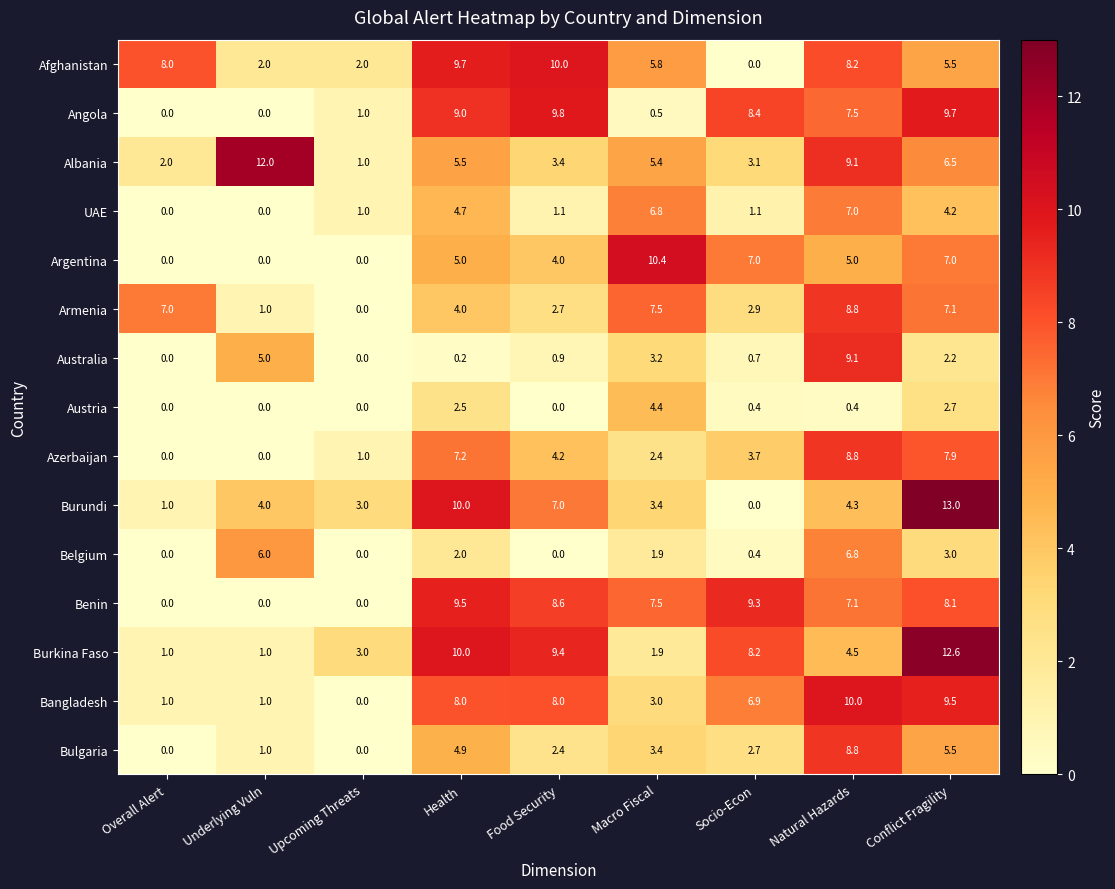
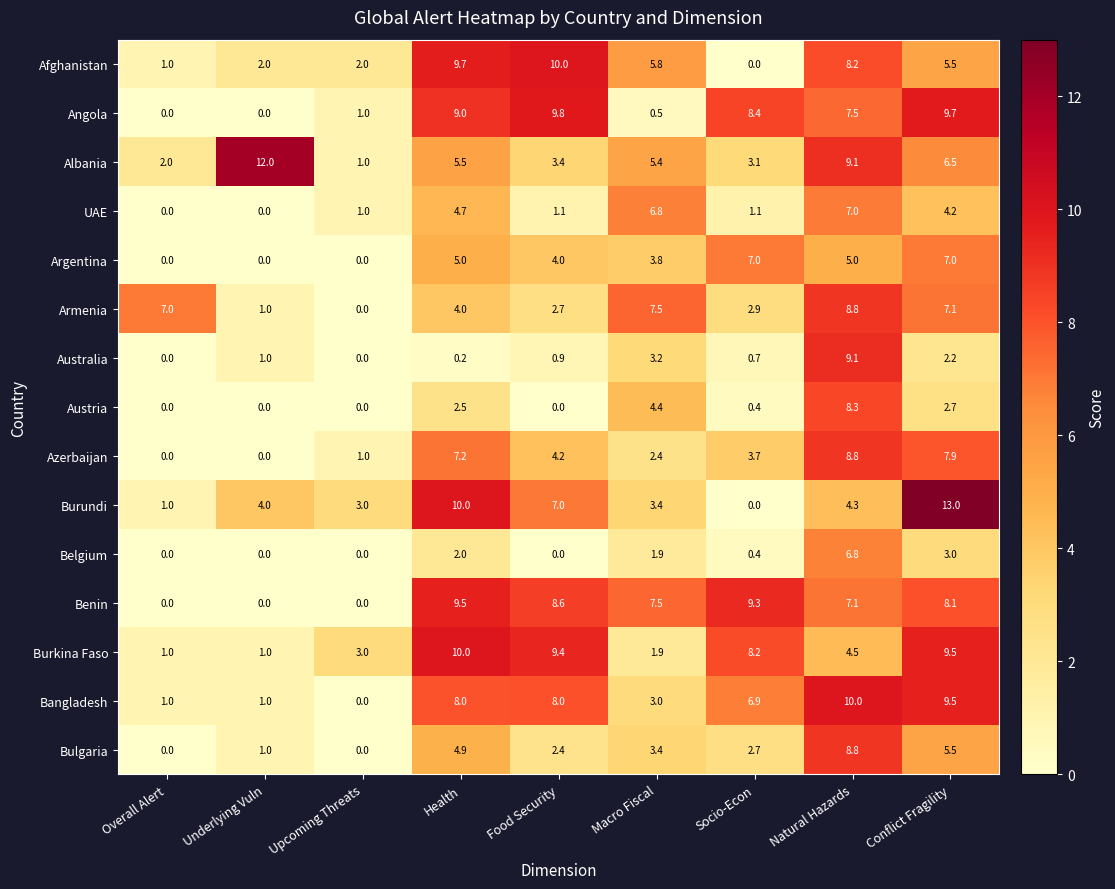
  {
    "Afghanistan": {
-     "Overall Alert": 8.0,
+     "Overall Alert": 1.0,
      "Underlying Vuln": 2.0,
      "Upcoming Threats": 2.0,
      "Health": 9.7,
      "Food Security": 10.0,
      "Macro Fiscal": 5.8,
      "Socio-Econ": 0.0,
      "Natural Hazards": 8.2,
      "Conflict Fragility": 5.5
    },
    "Angola": {
      "Overall Alert": 0.0,
      "Underlying Vuln": 0.0,
      "Upcoming Threats": 1.0,
      "Health": 9.0,
      "Food Security": 9.8,
      "Macro Fiscal": 0.5,
      "Socio-Econ": 8.4,
      "Natural Hazards": 7.5,
      "Conflict Fragility": 9.7
    },
    "Albania": {
      "Overall Alert": 2.0,
      "Underlying Vuln": 12.0,
      "Upcoming Threats": 1.0,
      "Health": 5.5,
      "Food Security": 3.4,
      "Macro Fiscal": 5.4,
      "Socio-Econ": 3.1,
      "Natural Hazards": 9.1,
      "Conflict Fragility": 6.5
    },
    "UAE": {
      "Overall Alert": 0.0,
      "Underlying Vuln": 0.0,
      "Upcoming Threats": 1.0,
      "Health": 4.7,
      "Food Security": 1.1,
      "Macro Fiscal": 6.8,
      "Socio-Econ": 1.1,
      "Natural Hazards": 7.0,
      "Conflict Fragility": 4.2
    },
    "Argentina": {
      "Overall Alert": 0.0,
      "Underlying Vuln": 0.0,
      "Upcoming Threats": 0.0,
      "Health": 5.0,
      "Food Security": 4.0,
-     "Macro Fiscal": 10.4,
+     "Macro Fiscal": 3.8,
      "Socio-Econ": 7.0,
      "Natural Hazards": 5.0,
      "Conflict Fragility": 7.0
    },
    "Armenia": {
      "Overall Alert": 7.0,
      "Underlying Vuln": 1.0,
      "Upcoming Threats": 0.0,
      "Health": 4.0,
      "Food Security": 2.7,
      "Macro Fiscal": 7.5,
      "Socio-Econ": 2.9,
      "Natural Hazards": 8.8,
      "Conflict Fragility": 7.1
    },
    "Australia": {
      "Overall Alert": 0.0,
-     "Underlying Vuln": 5.0,
+     "Underlying Vuln": 1.0,
      "Upcoming Threats": 0.0,
      "Health": 0.2,
      "Food Security": 0.9,
      "Macro Fiscal": 3.2,
      "Socio-Econ": 0.7,
      "Natural Hazards": 9.1,
      "Conflict Fragility": 2.2
    },
    "Austria": {
      "Overall Alert": 0.0,
      "Underlying Vuln": 0.0,
      "Upcoming Threats": 0.0,
      "Health": 2.5,
      "Food Security": 0.0,
      "Macro Fiscal": 4.4,
      "Socio-Econ": 0.4,
-     "Natural Hazards": 0.4,
+     "Natural Hazards": 8.3,
      "Conflict Fragility": 2.7
    },
    "Azerbaijan": {
      "Overall Alert": 0.0,
      "Underlying Vuln": 0.0,
      "Upcoming Threats": 1.0,
      "Health": 7.2,
      "Food Security": 4.2,
      "Macro Fiscal": 2.4,
      "Socio-Econ": 3.7,
      "Natural Hazards": 8.8,
      "Conflict Fragility": 7.9
    },
    "Burundi": {
      "Overall Alert": 1.0,
      "Underlying Vuln": 4.0,
      "Upcoming Threats": 3.0,
      "Health": 10.0,
      "Food Security": 7.0,
      "Macro Fiscal": 3.4,
      "Socio-Econ": 0.0,
      "Natural Hazards": 4.3,
      "Conflict Fragility": 13.0
    },
    "Belgium": {
      "Overall Alert": 0.0,
-     "Underlying Vuln": 6.0,
+     "Underlying Vuln": 0.0,
      "Upcoming Threats": 0.0,
      "Health": 2.0,
      "Food Security": 0.0,
      "Macro Fiscal": 1.9,
      "Socio-Econ": 0.4,
      "Natural Hazards": 6.8,
      "Conflict Fragility": 3.0
    },
    "Benin": {
      "Overall Alert": 0.0,
      "Underlying Vuln": 0.0,
      "Upcoming Threats": 0.0,
      "Health": 9.5,
      "Food Security": 8.6,
      "Macro Fiscal": 7.5,
      "Socio-Econ": 9.3,
      "Natural Hazards": 7.1,
      "Conflict Fragility": 8.1
    },
    "Burkina Faso": {
      "Overall Alert": 1.0,
      "Underlying Vuln": 1.0,
      "Upcoming Threats": 3.0,
      "Health": 10.0,
      "Food Security": 9.4,
      "Macro Fiscal": 1.9,
      "Socio-Econ": 8.2,
      "Natural Hazards": 4.5,
-     "Conflict Fragility": 12.6
+     "Conflict Fragility": 9.5
    },
    "Bangladesh": {
      "Overall Alert": 1.0,
      "Underlying Vuln": 1.0,
      "Upcoming Threats": 0.0,
      "Health": 8.0,
      "Food Security": 8.0,
      "Macro Fiscal": 3.0,
      "Socio-Econ": 6.9,
      "Natural Hazards": 10.0,
      "Conflict Fragility": 9.5
    },
    "Bulgaria": {
      "Overall Alert": 0.0,
      "Underlying Vuln": 1.0,
      "Upcoming Threats": 0.0,
      "Health": 4.9,
      "Food Security": 2.4,
      "Macro Fiscal": 3.4,
      "Socio-Econ": 2.7,
      "Natural Hazards": 8.8,
      "Conflict Fragility": 5.5
    }
  }
